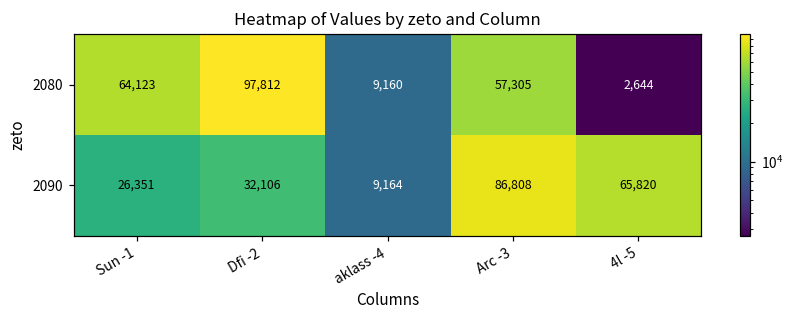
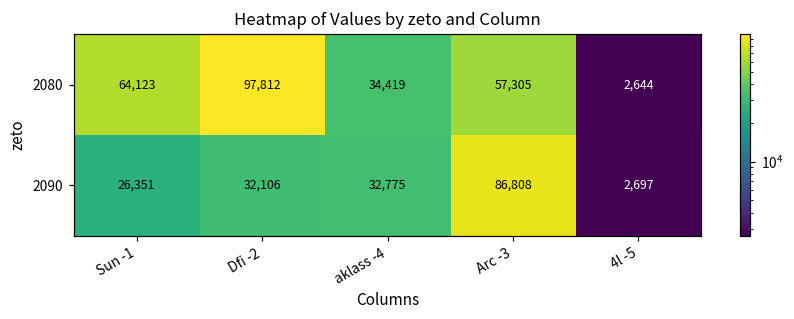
  {
    "2080": {
      "Sun -1": "64,123",
      "Dfi -2": "97,812",
-     "aklass -4": "9,160",
+     "aklass -4": "34,419",
      "Arc -3": "57,305",
      "4l -5": "2,644"
    },
    "2090": {
      "Sun -1": "26,351",
      "Dfi -2": "32,106",
-     "aklass -4": "9,164",
+     "aklass -4": "32,775",
      "Arc -3": "86,808",
-     "4l -5": "65,820"
+     "4l -5": "2,697"
    }
  }
